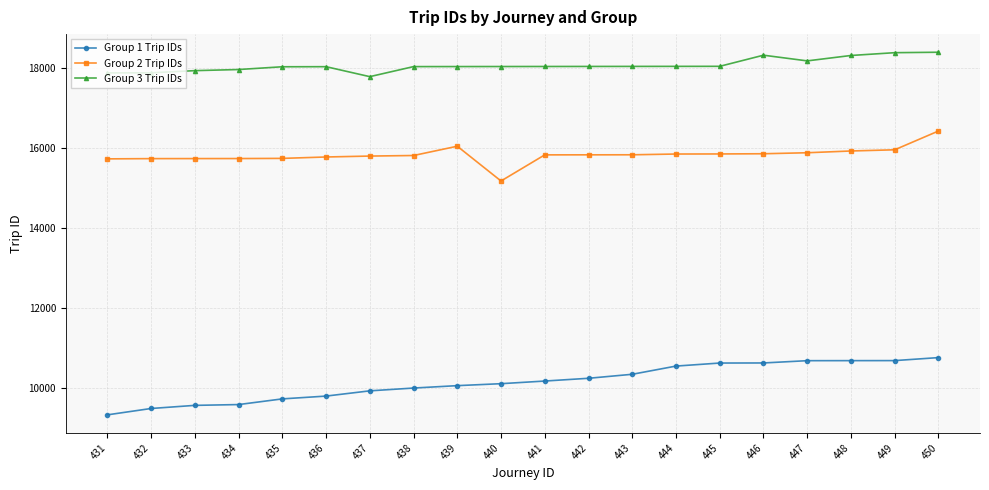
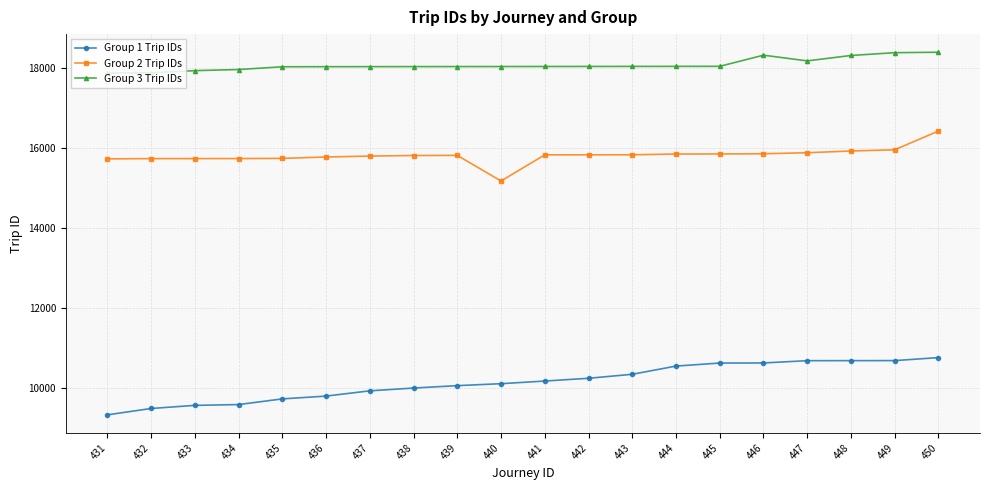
  {
    "Group 1 Trip IDs": {
      "431": 9300,
      "432": 9500,
      "433": 9600,
      "434": 9600,
      "435": 9700,
      "436": 9800,
      "437": 9900,
      "438": 10000,
      "439": 10000,
      "440": 10100,
      "441": 10200,
      "442": 10200,
      "443": 10300,
      "444": 10500,
      "445": 10600,
      "446": 10600,
      "447": 10700,
      "448": 10700,
      "449": 10700,
      "450": 10800
    },
    "Group 2 Trip IDs": {
      "431": 15700,
      "432": 15700,
      "433": 15700,
      "434": 15700,
      "435": 15700,
      "436": 15800,
      "437": 15800,
      "438": 15800,
-     "439": 16000,
+     "439": 15800,
      "440": 15200,
      "441": 15800,
      "442": 15800,
      "443": 15800,
      "444": 15800,
      "445": 15800,
      "446": 15800,
      "447": 15900,
      "448": 15900,
      "449": 15900,
      "450": 16400
    },
    "Group 3 Trip IDs": {
      "433": 17900,
      "434": 18000,
      "435": 18000,
      "436": 18000,
-     "437": 17800,
+     "437": 18000,
      "438": 18000,
      "439": 18000,
      "440": 18000,
      "441": 18000,
      "442": 18000,
      "443": 18000,
      "444": 18000,
      "445": 18000,
      "446": 18300,
      "447": 18200,
      "448": 18300,
      "449": 18400,
      "450": 18400
    }
  }
